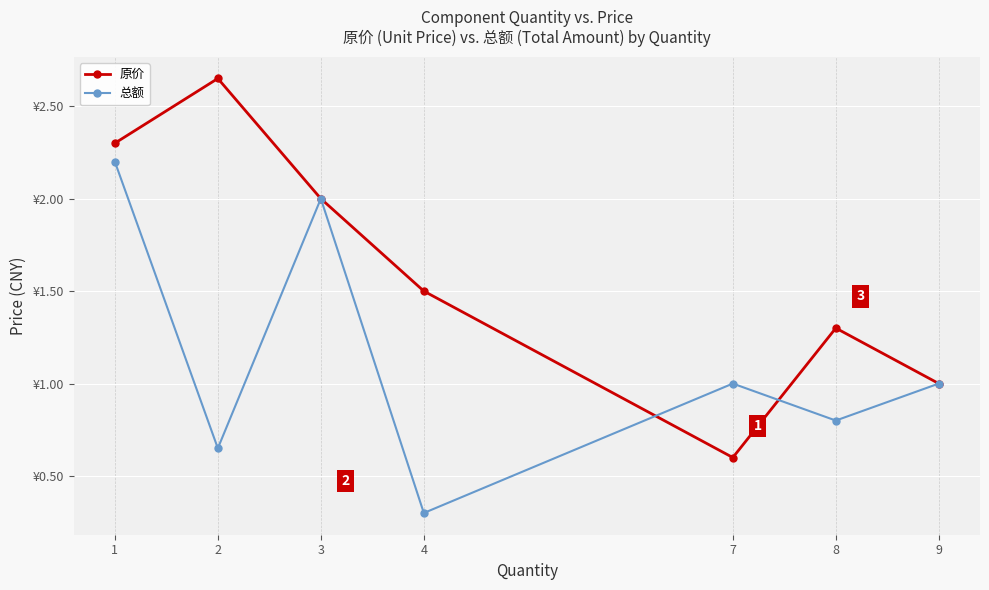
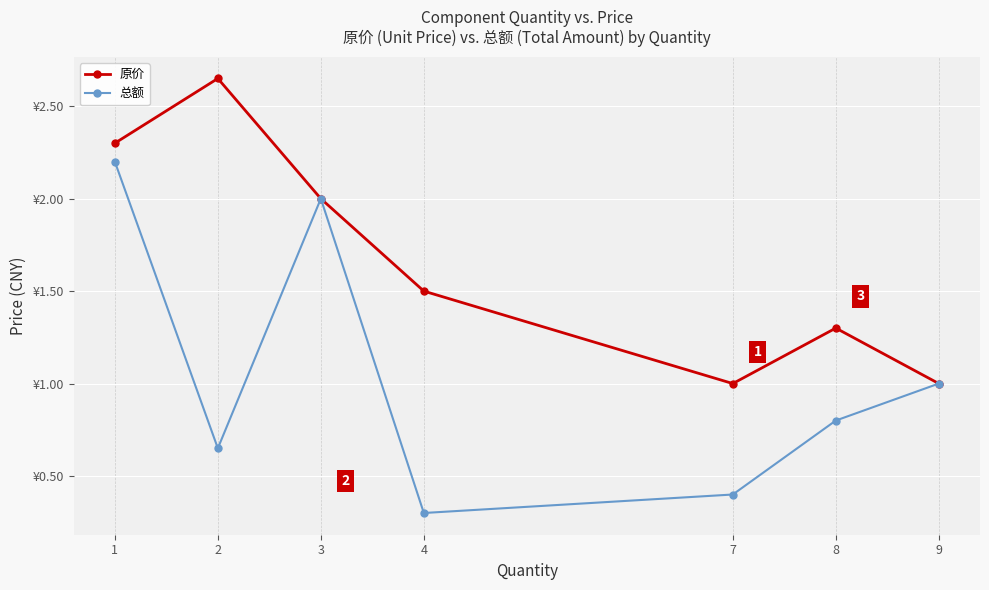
  {
    "原价": {
      "1": "¥2.3",
      "2": "¥2.65",
      "4": "¥1.5",
-     "7": "¥0.6",
+     "7": "¥1.0",
      "8": "¥1.3"
    },
    "总额": {
      "1": "¥2.2",
      "2": "¥0.65",
      "4": "¥0.3",
-     "7": "¥1.0",
+     "7": "¥0.4",
      "8": "¥0.8"
    }
  }
